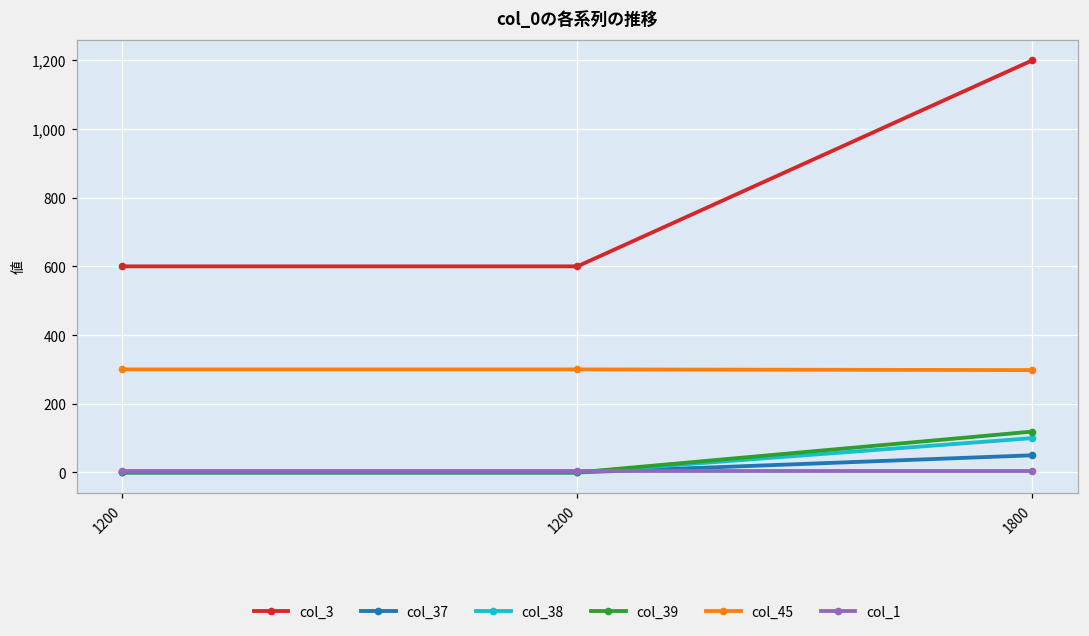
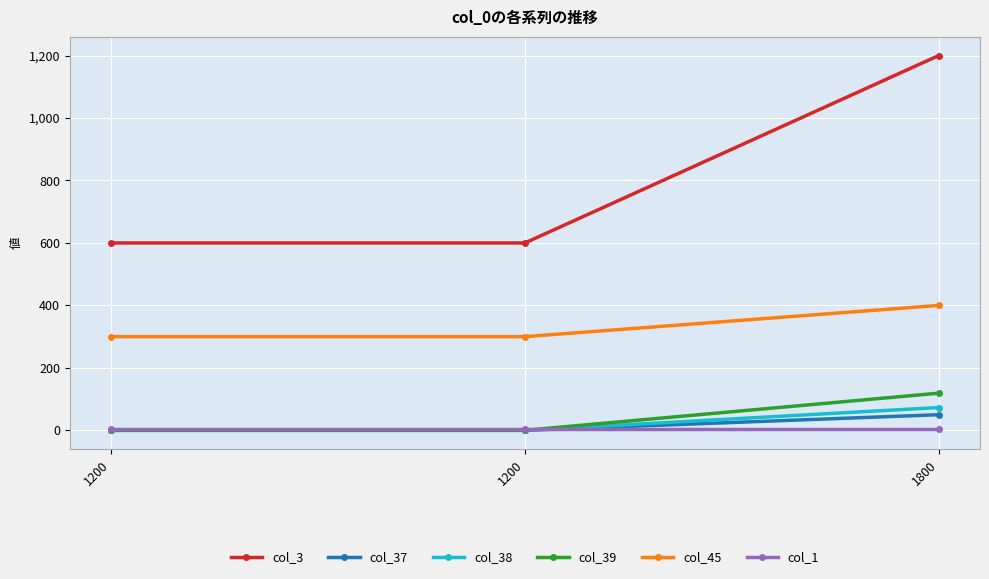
  {
    "col_3": {
      "1800": "1,200"
    },
    "col_37": {
      "1800": "50"
    },
    "col_38": {
-     "1800": "100"
+     "1800": "70"
    },
    "col_39": {
      "1800": "120"
    },
    "col_45": {
-     "1800": "300"
+     "1800": "400"
    },
    "col_1": {
      "1800": "0"
    }
  }
